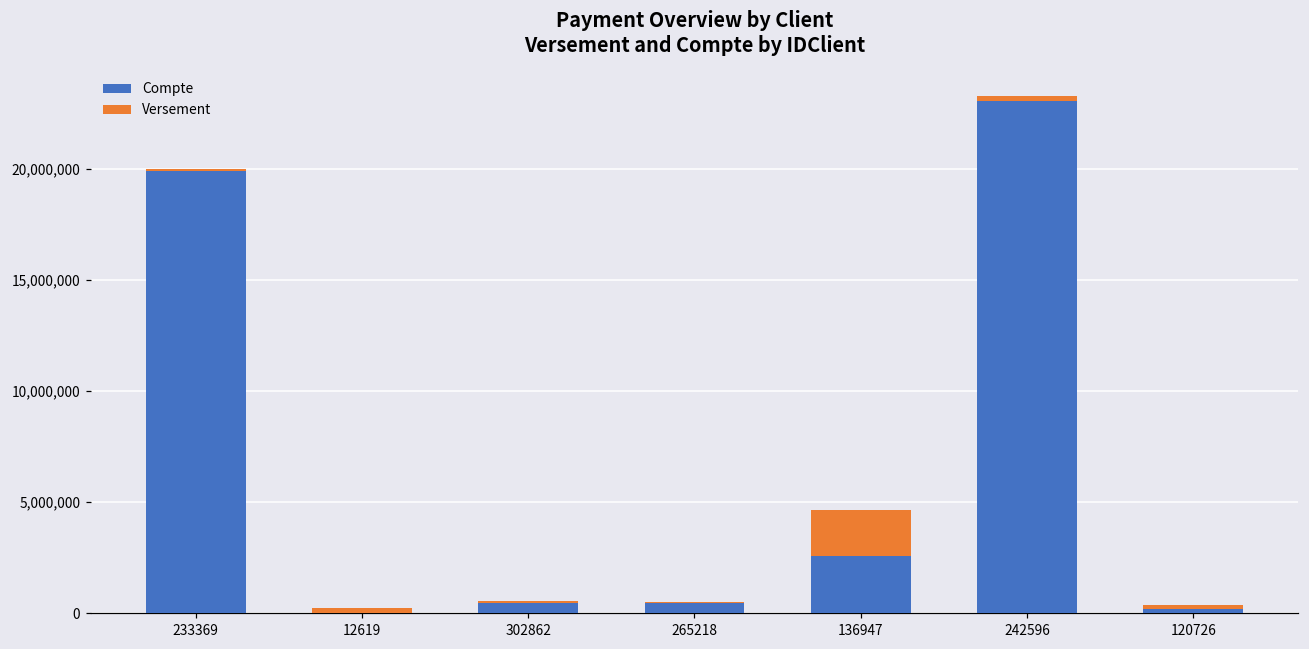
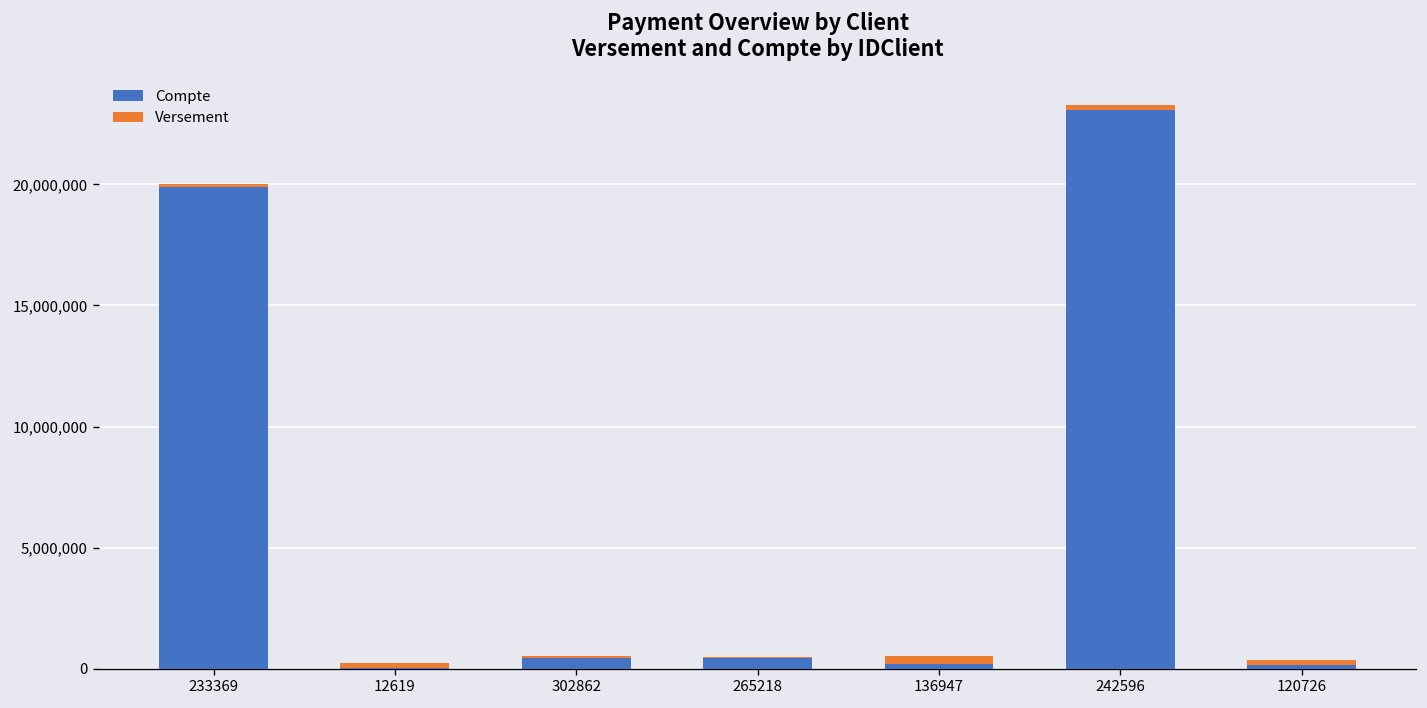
  {
    "Compte": {
      "233369": "19,900,000",
      "302862": "500,000",
      "265218": "400,000",
-     "136947": "2,600,000",
+     "136947": "200,000",
      "242596": "23,100,000",
      "120726": "200,000"
    },
    "Versement": {
      "12619": "200,000",
-     "136947": "2,000,000",
+     "136947": "300,000",
      "242596": "200,000",
      "120726": "200,000"
    }
  }
